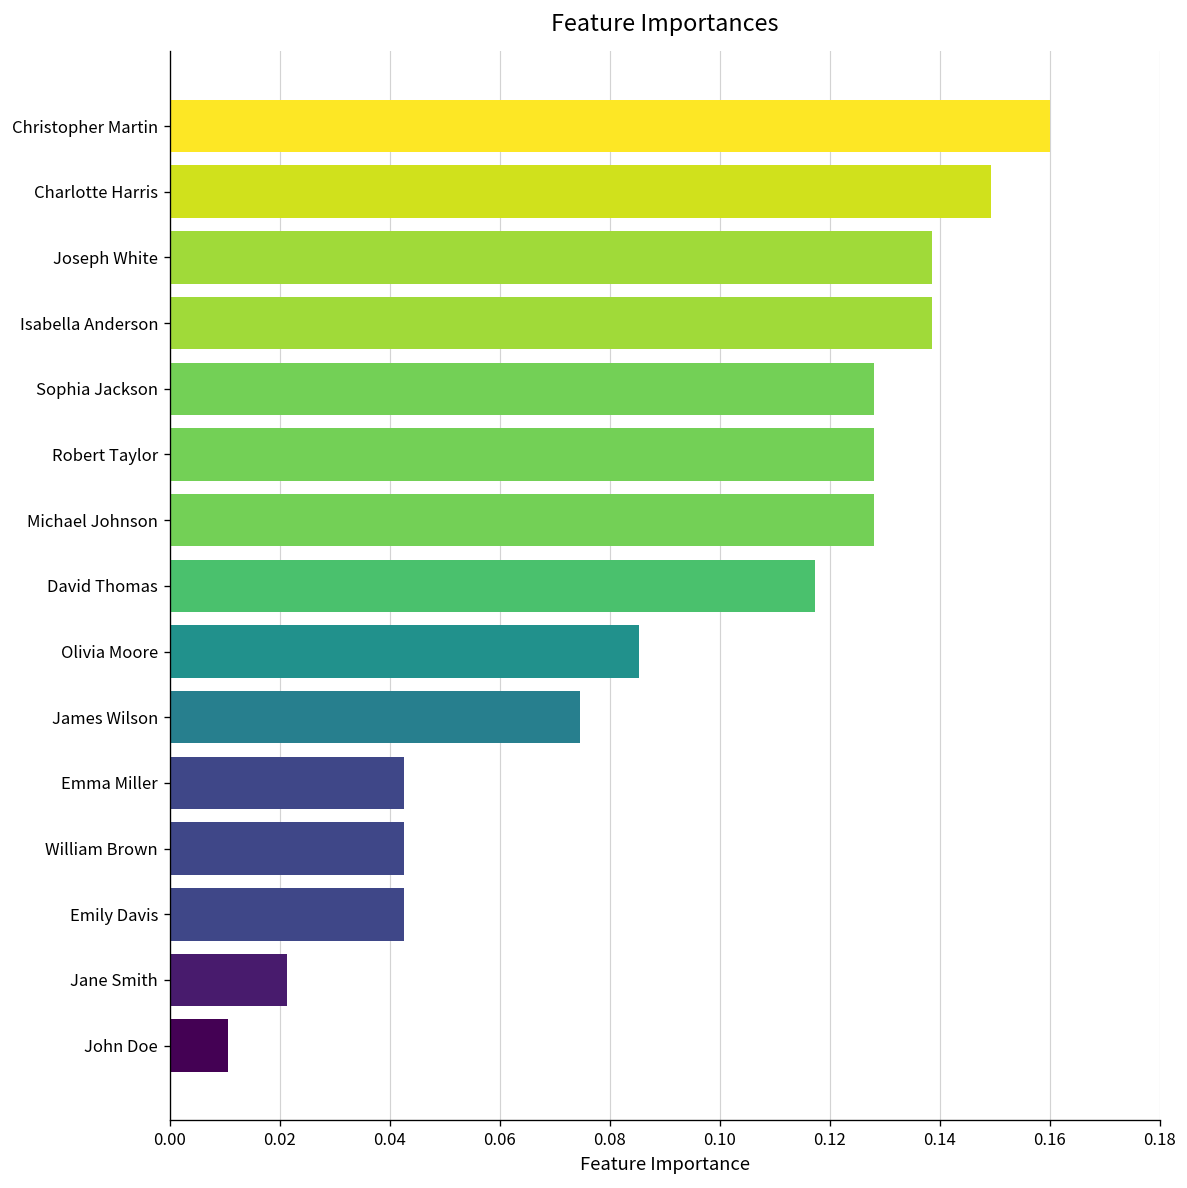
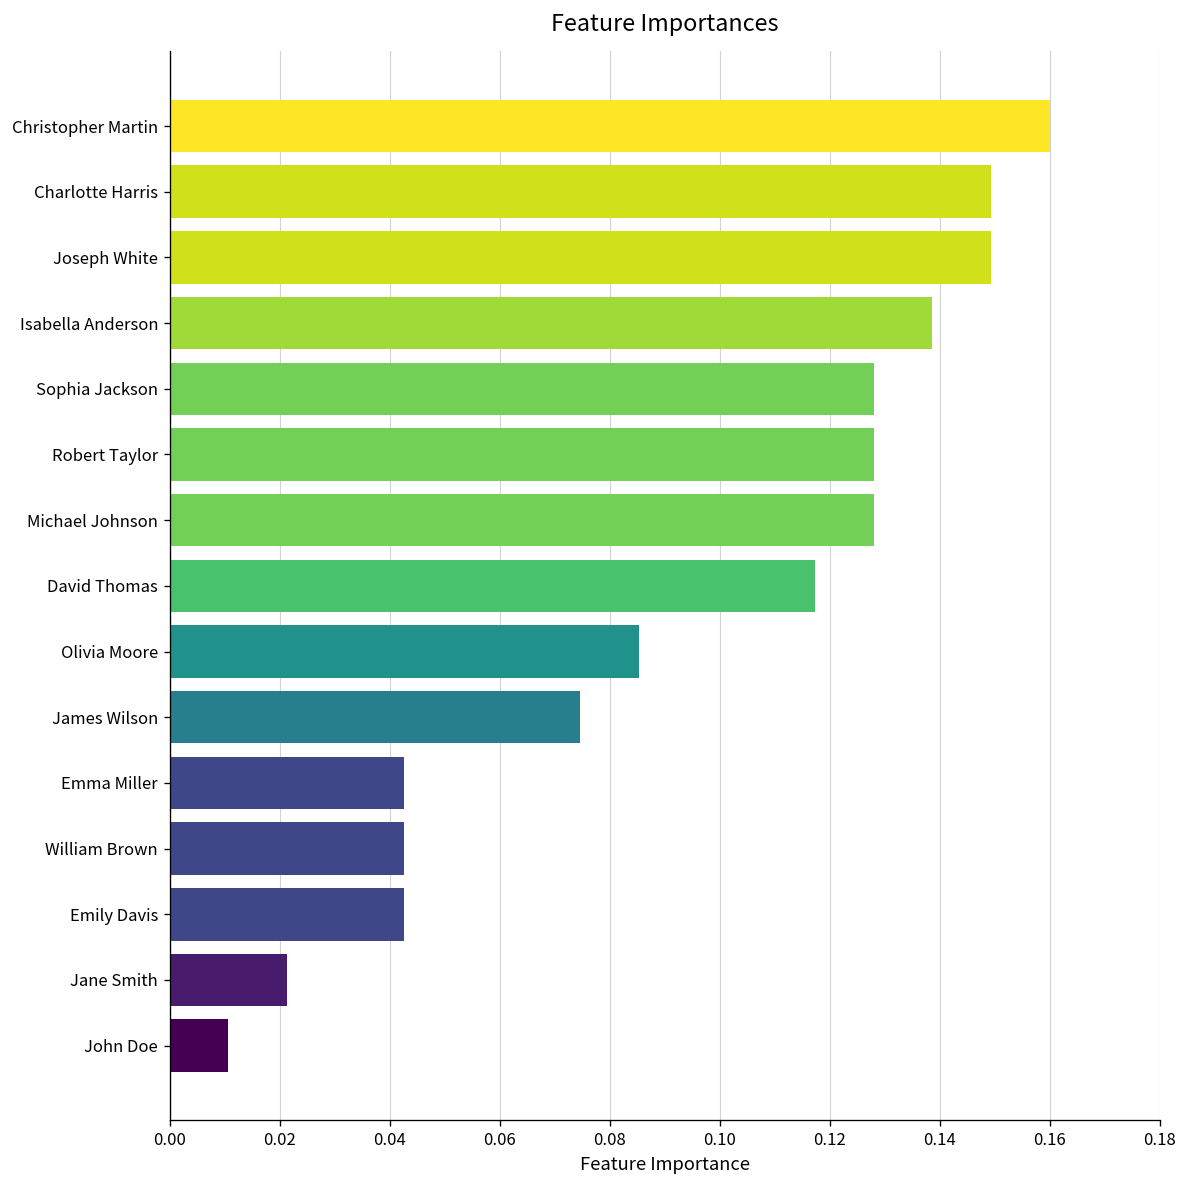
  {
    "Christopher Martin": 0.160,
    "Charlotte Harris": 0.149,
-   "Joseph White": 0.139,
+   "Joseph White": 0.149,
    "Isabella Anderson": 0.139,
    "Sophia Jackson": 0.128,
    "Robert Taylor": 0.128,
    "Michael Johnson": 0.128,
    "David Thomas": 0.117,
    "Olivia Moore": 0.085,
    "James Wilson": 0.075,
    "Emma Miller": 0.043,
    "William Brown": 0.043,
    "Emily Davis": 0.043,
    "Jane Smith": 0.021,
    "John Doe": 0.011
  }
